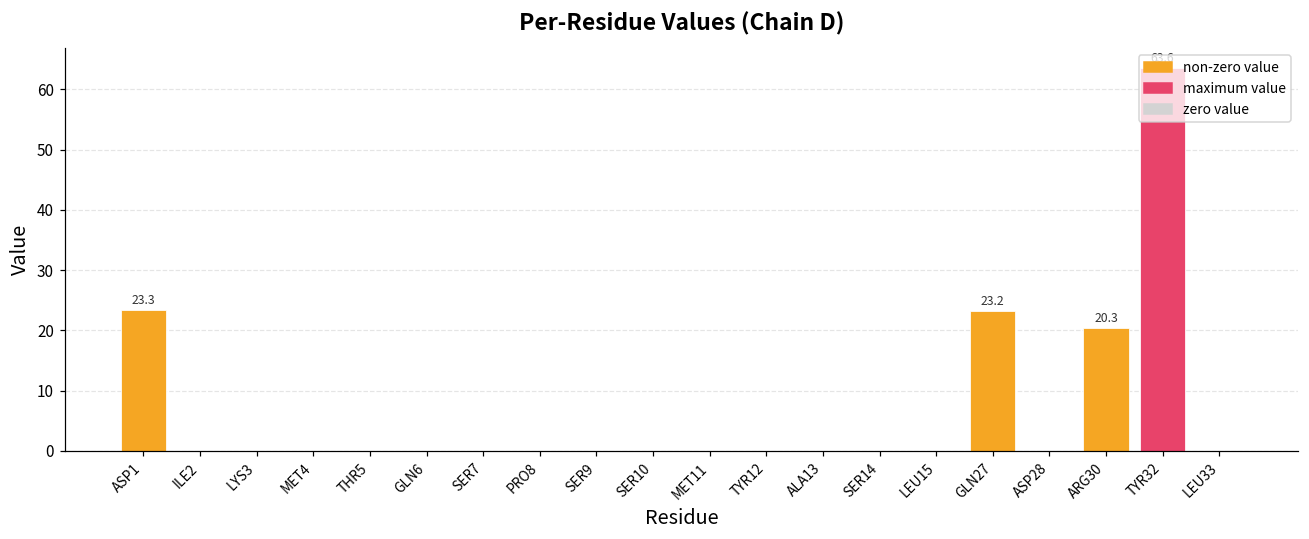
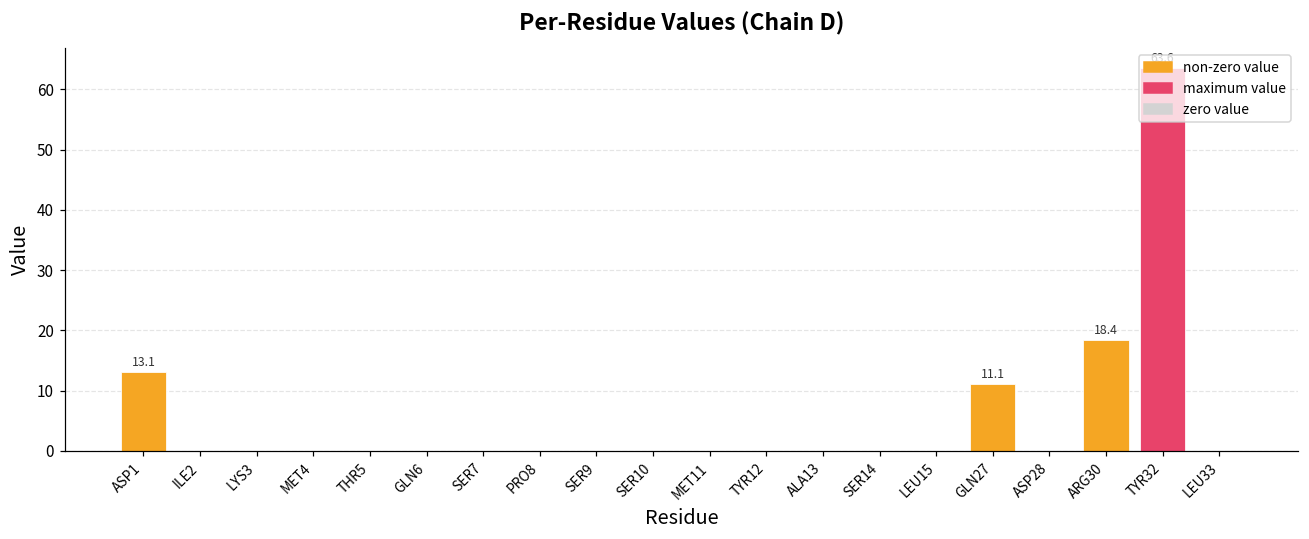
  {
-   "ASP1": 23.3,
-   "GLN27": 23.2,
-   "ARG30": 20.3
+   "ASP1": 13.1,
+   "GLN27": 11.1,
+   "ARG30": 18.4
  }
